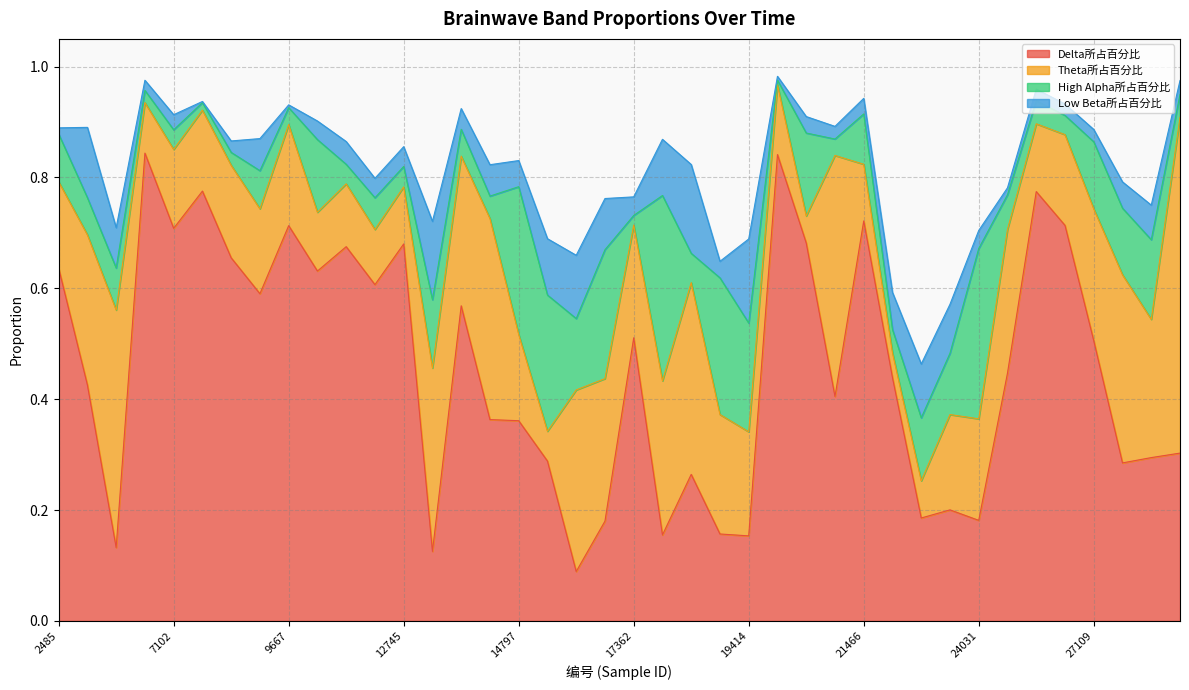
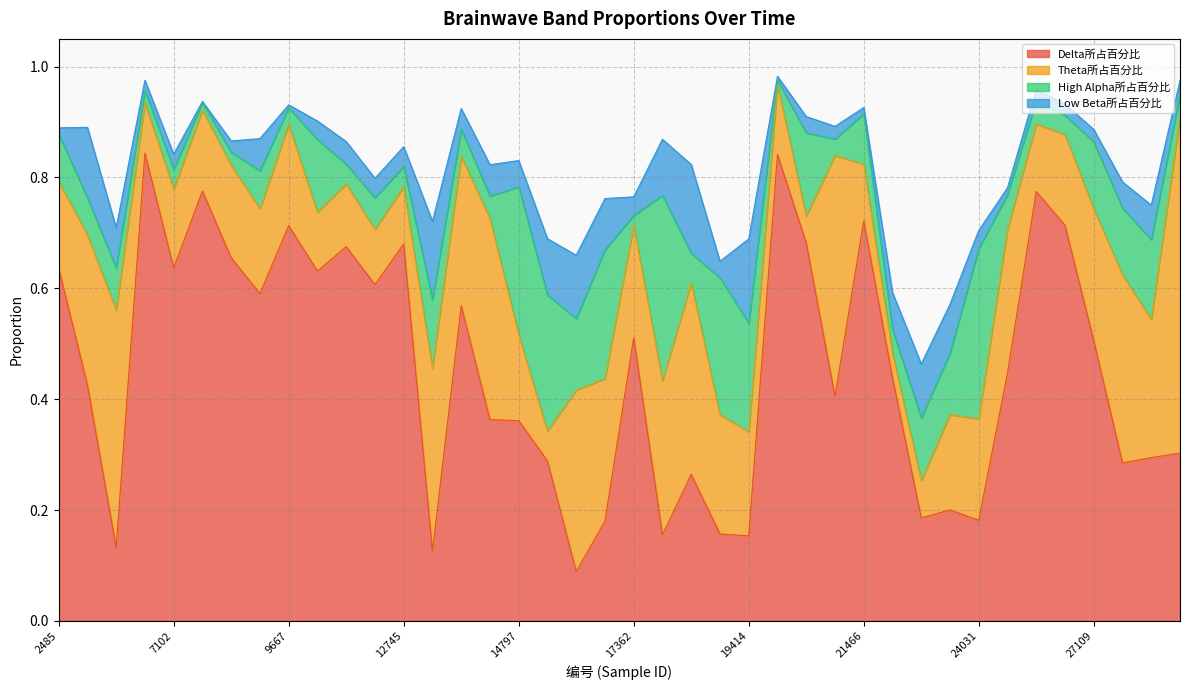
  {
    "Delta所占百分比": {
      "2485": 0.64,
-     "7102": 0.71,
+     "7102": 0.64,
      "9667": 0.71,
      "12745": 0.68,
      "14797": 0.36,
      "17362": 0.51,
      "19414": 0.15,
      "21466": 0.72,
      "24031": 0.18,
      "27109": 0.51
    },
    "Theta所占百分比": {
      "2485": 0.16,
      "7102": 0.14,
      "9667": 0.18,
      "12745": 0.10,
      "14797": 0.16,
      "17362": 0.20,
      "19414": 0.19,
      "21466": 0.10,
      "24031": 0.18,
      "27109": 0.24
    },
    "High Alpha所占百分比": {
      "2485": 0.09,
      "7102": 0.04,
      "9667": 0.03,
      "12745": 0.04,
      "14797": 0.27,
      "17362": 0.02,
      "19414": 0.20,
      "21466": 0.09,
      "24031": 0.31,
      "27109": 0.12
    },
    "Low Beta所占百分比": {
      "2485": 0.01,
      "7102": 0.03,
      "9667": 0.01,
      "12745": 0.04,
      "14797": 0.05,
      "17362": 0.03,
      "19414": 0.15,
-     "21466": 0.03,
+     "21466": 0.01,
      "24031": 0.03,
      "27109": 0.02
    }
  }
